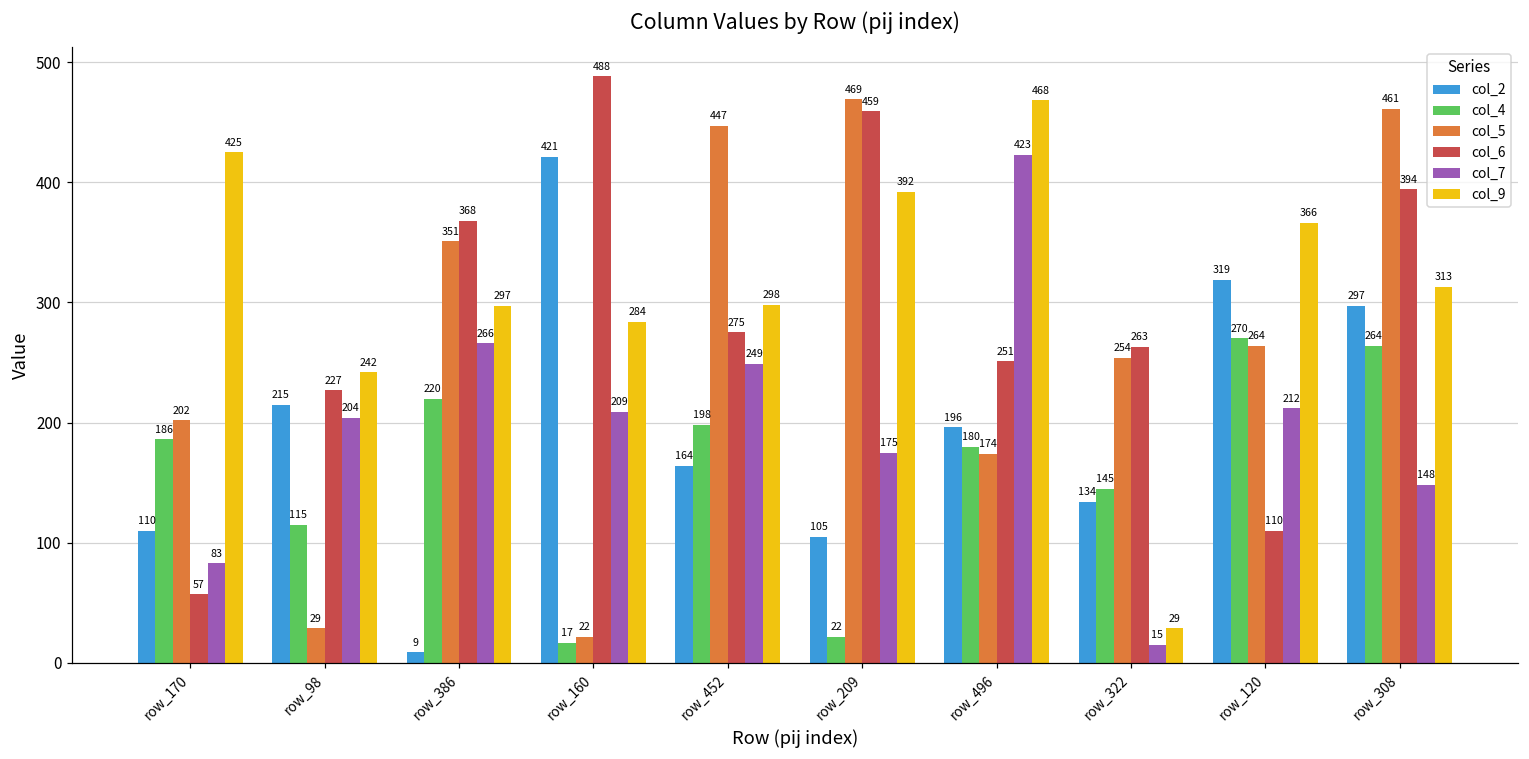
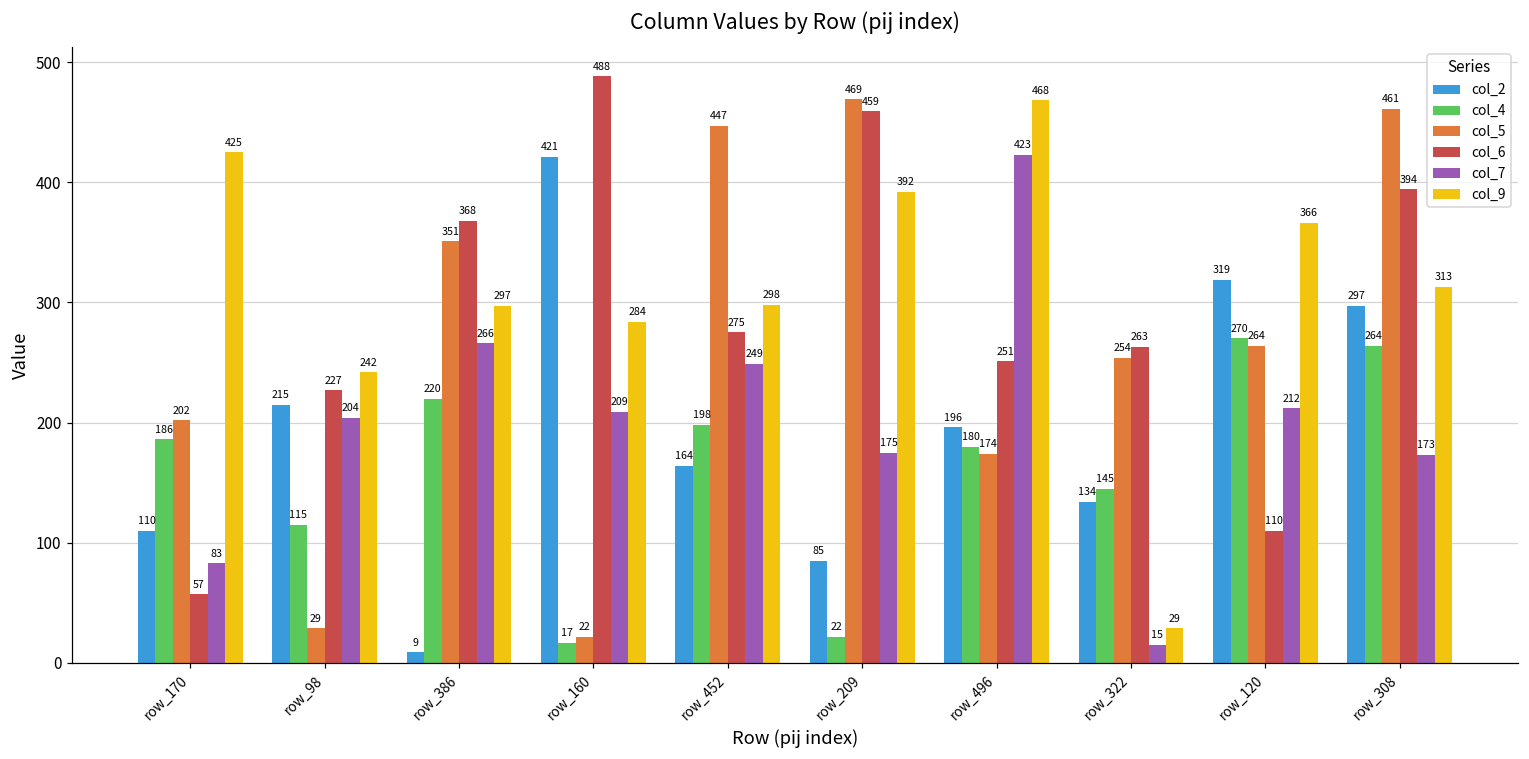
  {
    "col_2": {
      "row_170": 110,
      "row_98": 215,
      "row_386": 9,
      "row_160": 421,
      "row_452": 164,
-     "row_209": 105,
+     "row_209": 85,
      "row_496": 196,
      "row_322": 134,
      "row_120": 319,
      "row_308": 297
    },
    "col_4": {
      "row_170": 186,
      "row_98": 115,
      "row_386": 220,
      "row_160": 17,
      "row_452": 198,
      "row_209": 22,
      "row_496": 180,
      "row_322": 145,
      "row_120": 270,
      "row_308": 264
    },
    "col_7": {
      "row_170": 83,
      "row_98": 204,
      "row_386": 266,
      "row_160": 209,
      "row_452": 249,
      "row_209": 175,
      "row_496": 423,
      "row_322": 15,
      "row_120": 212,
-     "row_308": 148
+     "row_308": 173
    },
    "col_9": {
      "row_170": 425,
      "row_98": 242,
      "row_386": 297,
      "row_160": 284,
      "row_452": 298,
      "row_209": 392,
      "row_496": 468,
      "row_322": 29,
      "row_120": 366,
      "row_308": 313
    }
  }
